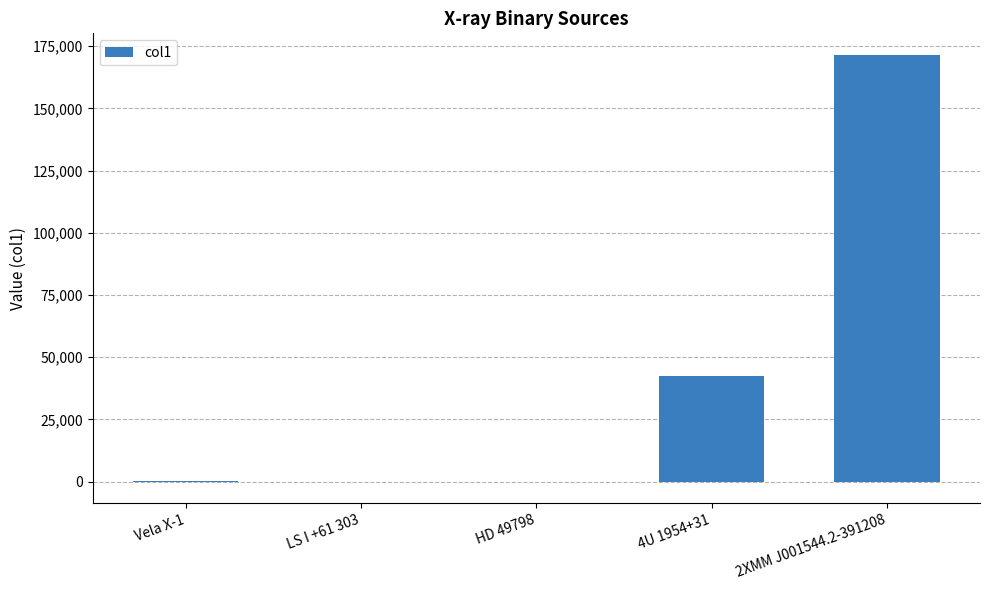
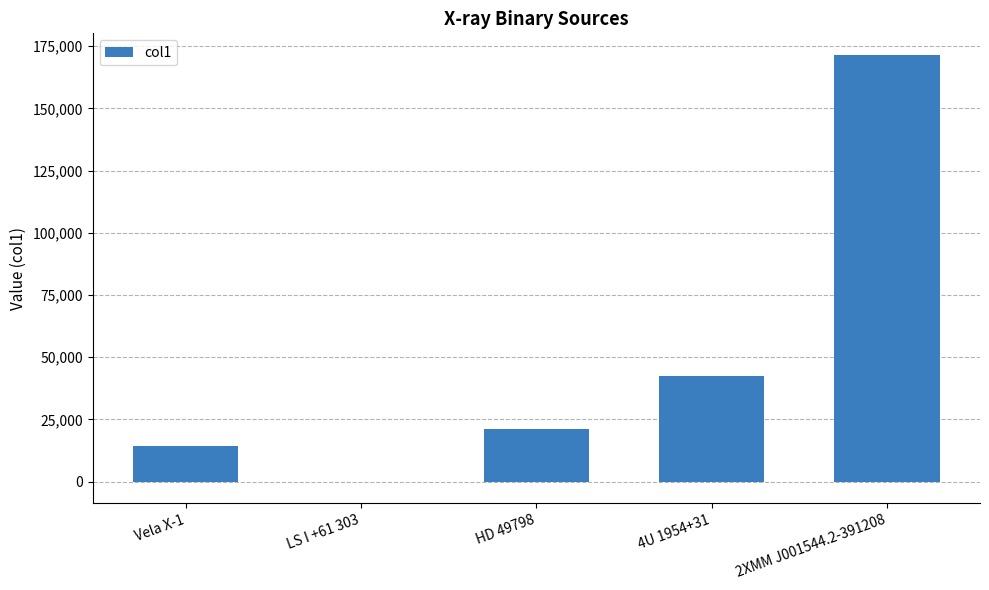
  {
-   "Vela X-1": "0",
-   "HD 49798": "0",
+   "Vela X-1": "15,000",
+   "HD 49798": "21,000",
    "4U 1954+31": "42,000",
    "2XMM J001544.2-391208": "172,000"
  }
